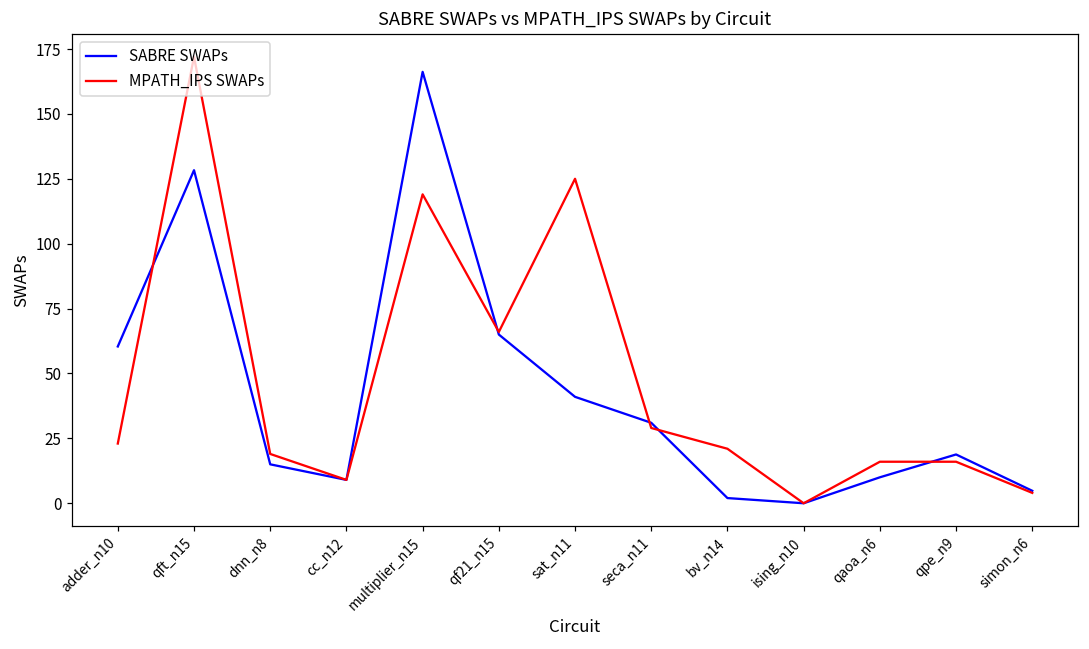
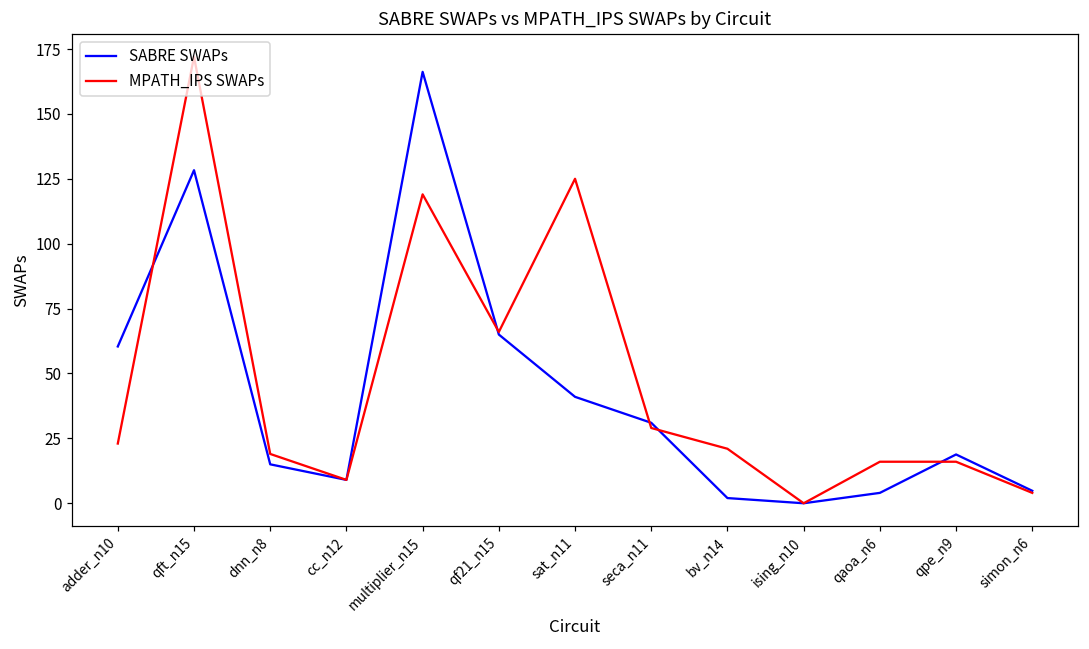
  {
    "SABRE SWAPs": {
      "adder_n10": 60,
      "qft_n15": 128,
      "dnn_n8": 15,
      "multiplier_n15": 166,
      "sat_n11": 41,
      "seca_n11": 31,
      "bv_n14": 2,
-     "qaoa_n6": 10,
+     "qaoa_n6": 4,
      "qpe_n9": 19
    },
    "MPATH_IPS SWAPs": {
      "adder_n10": 23,
      "dnn_n8": 19,
      "multiplier_n15": 119,
      "sat_n11": 125,
      "seca_n11": 29,
      "bv_n14": 21,
      "qaoa_n6": 16,
      "qpe_n9": 16
    }
  }
